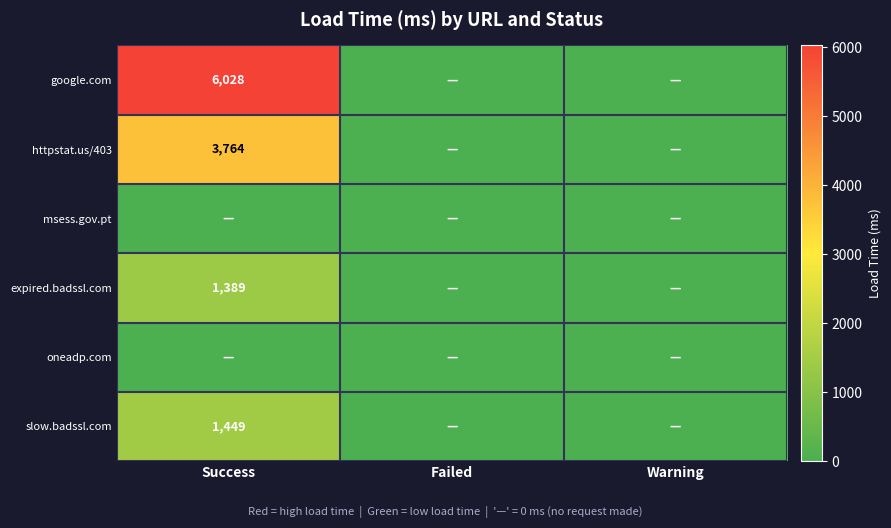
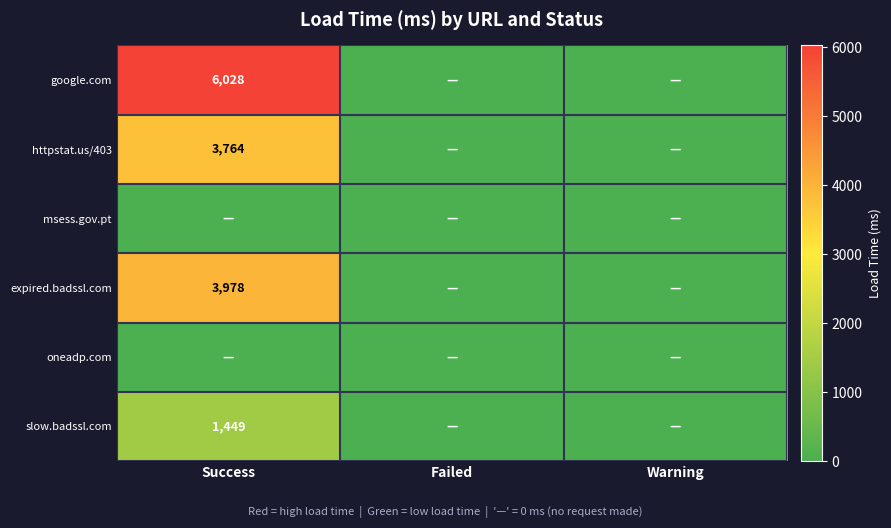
  {
    "google.com": {
      "Success": "6,028"
    },
    "httpstat.us/403": {
      "Success": "3,764"
    },
    "expired.badssl.com": {
-     "Success": "1,389"
+     "Success": "3,978"
    },
    "slow.badssl.com": {
      "Success": "1,449"
    }
  }
